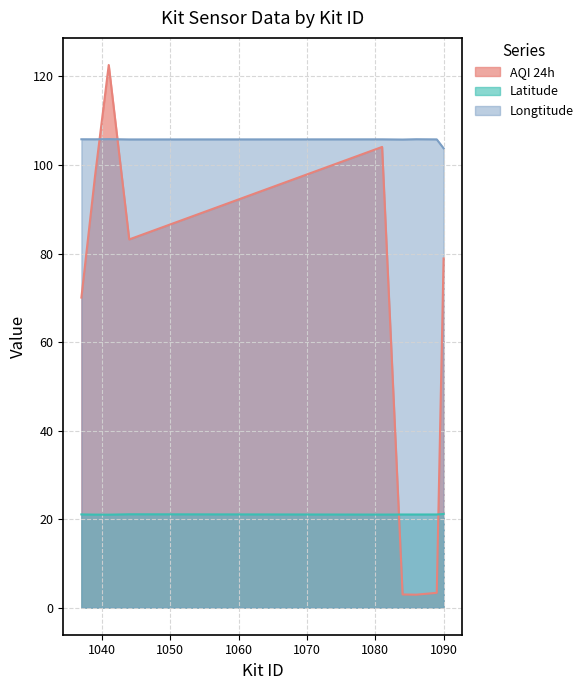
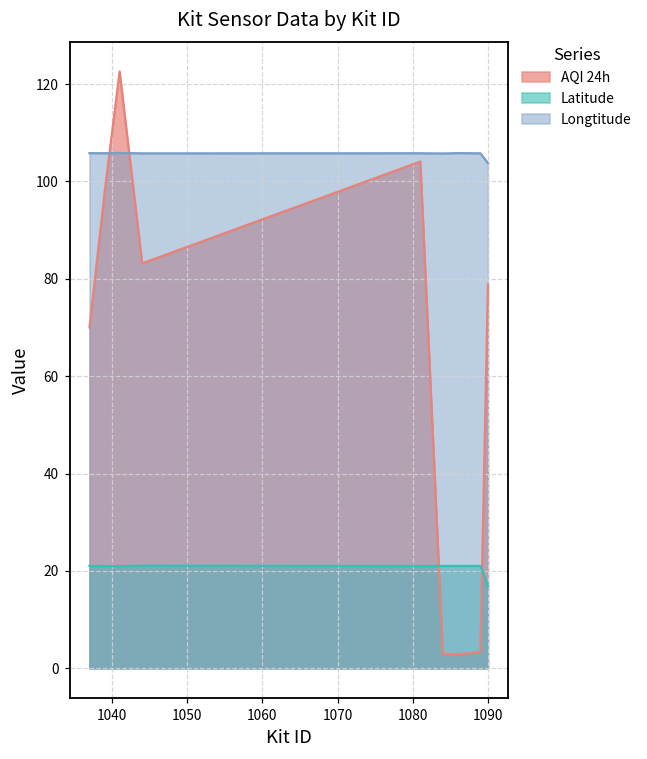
  {
    "AQI 24h": {
      "1090": 79
    },
    "Latitude": {
-     "1090": 21
+     "1090": 17
    },
    "Longtitude": {
      "1090": 104
    }
  }
